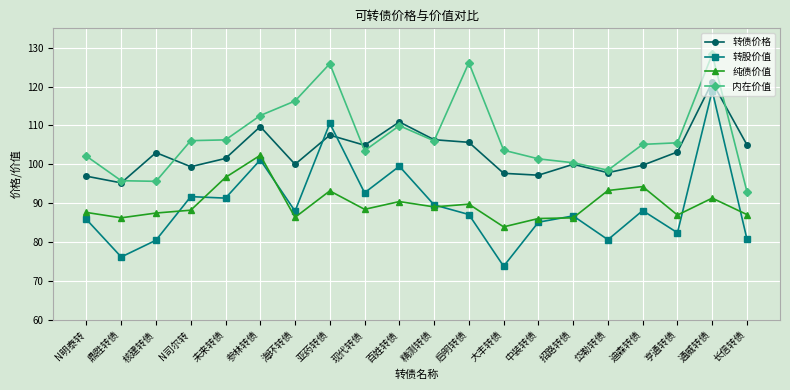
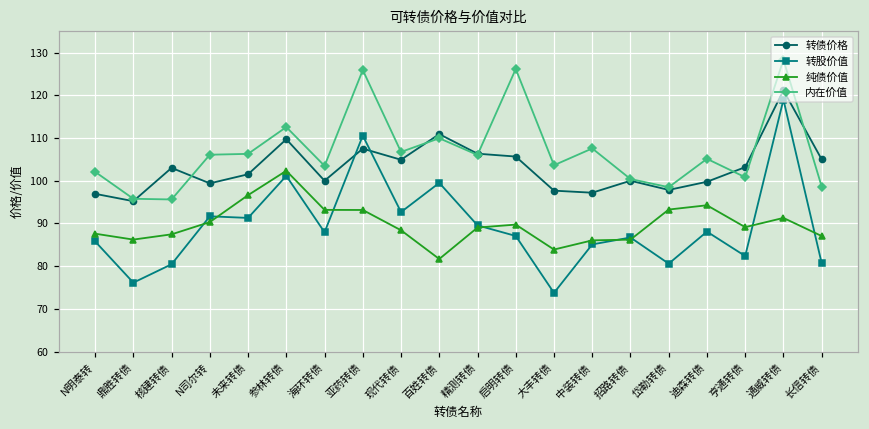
  {
    "纯债价值": {
      "N明泰转": 88,
      "鼎胜转债": 86,
      "核建转债": 87,
-     "N司尔转": 88,
+     "N司尔转": 90,
      "未来转债": 97,
      "参林转债": 102,
-     "海环转债": 86,
+     "海环转债": 93,
      "亚药转债": 93,
      "现代转债": 88,
-     "百姓转债": 90,
+     "百姓转债": 82,
      "启明转债": 90,
      "大丰转债": 84,
      "中装转债": 86,
      "岱勒转债": 93,
      "迪森转债": 94,
-     "亨通转债": 87,
+     "亨通转债": 89,
      "通威转债": 91,
      "长信转债": 87
    },
    "内在价值": {
      "N明泰转": 102,
      "核建转债": 96,
      "N司尔转": 106,
      "未来转债": 106,
      "参林转债": 113,
-     "海环转债": 116,
+     "海环转债": 103,
      "亚药转债": 126,
-     "现代转债": 104,
+     "现代转债": 107,
      "百姓转债": 110,
      "启明转债": 126,
      "大丰转债": 104,
-     "中装转债": 101,
+     "中装转债": 108,
      "迪森转债": 105,
-     "亨通转债": 106,
-     "长信转债": 93
+     "亨通转债": 101,
+     "长信转债": 99
    }
  }
